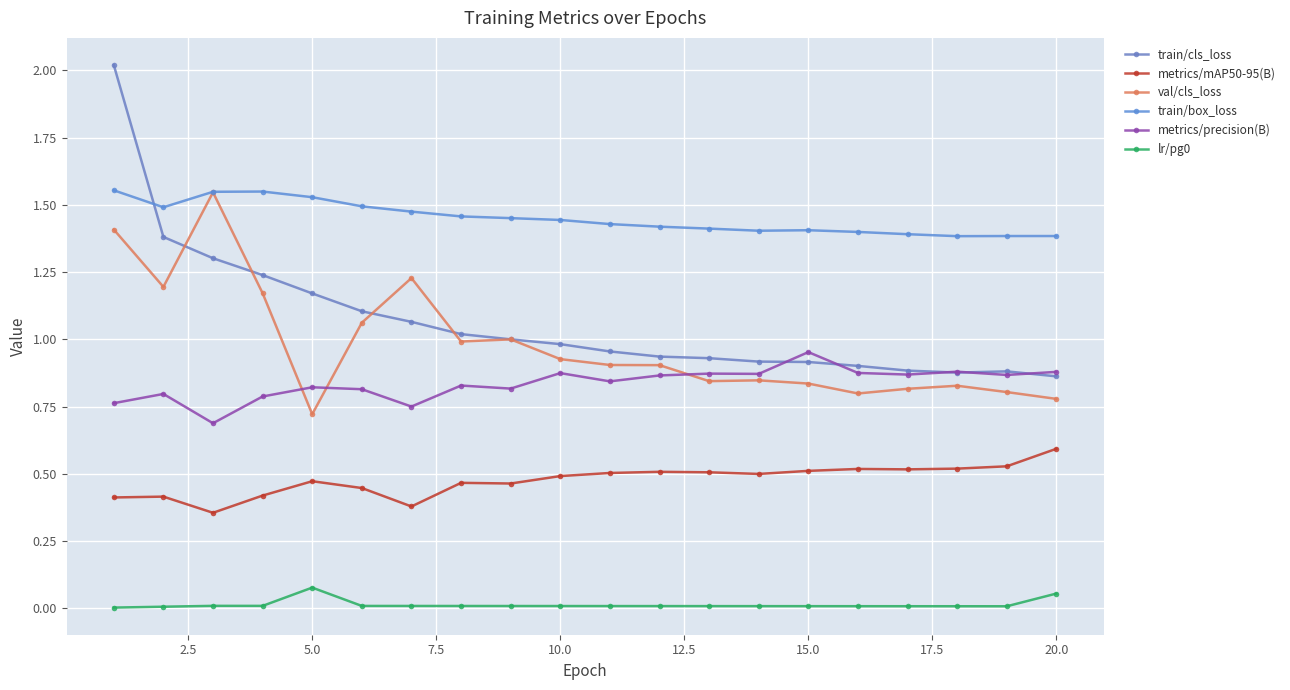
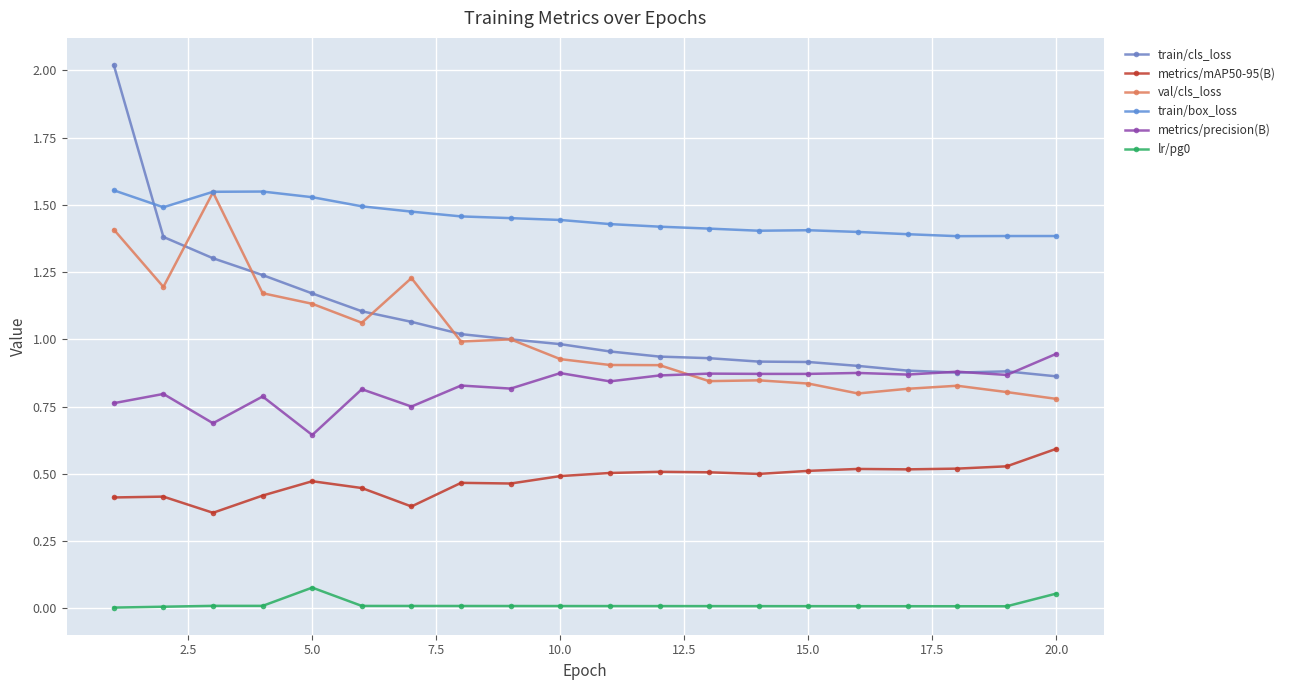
  {
    "metrics/mAP50-95(B)": {
      "5.0": 0.47,
      "10.0": 0.49,
      "15.0": 0.51,
      "20.0": 0.59
    },
    "val/cls_loss": {
-     "5.0": 0.72,
+     "5.0": 1.13,
      "10.0": 0.93,
      "15.0": 0.84,
      "20.0": 0.78
    },
    "metrics/precision(B)": {
-     "5.0": 0.82,
+     "5.0": 0.64,
      "10.0": 0.87,
-     "15.0": 0.95,
-     "20.0": 0.88
+     "15.0": 0.87,
+     "20.0": 0.95
    },
    "lr/pg0": {
      "5.0": 0.08,
      "10.0": 0.01,
      "15.0": 0.01,
      "20.0": 0.06
    }
  }
